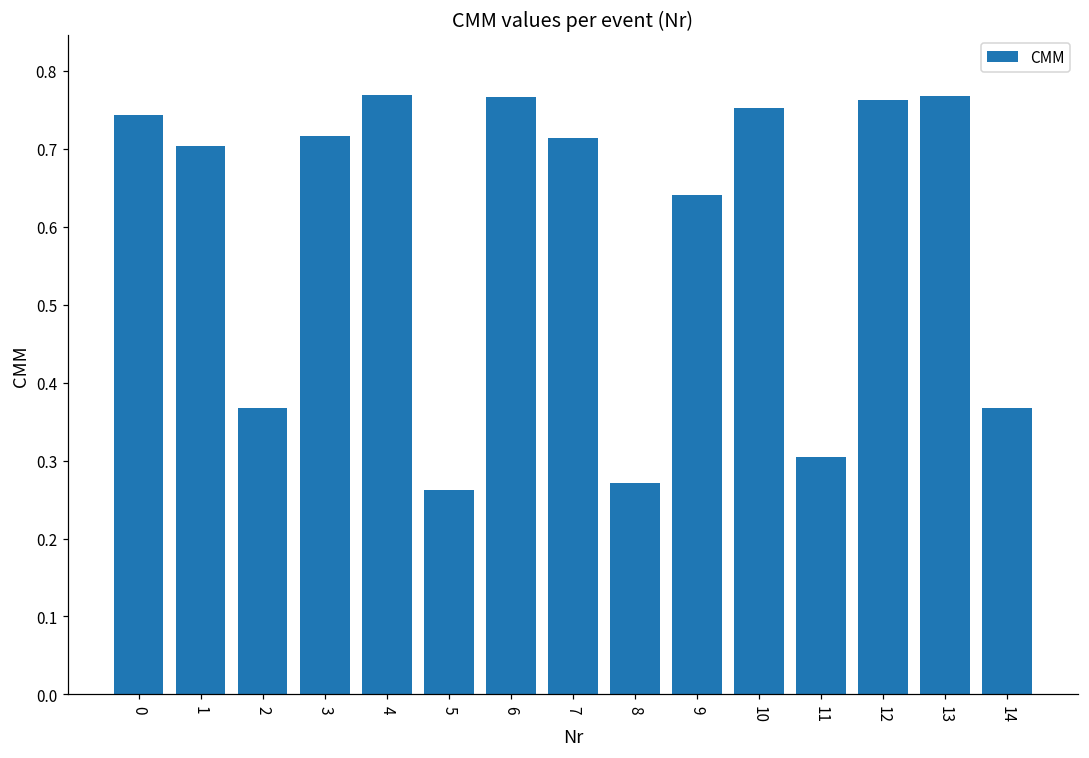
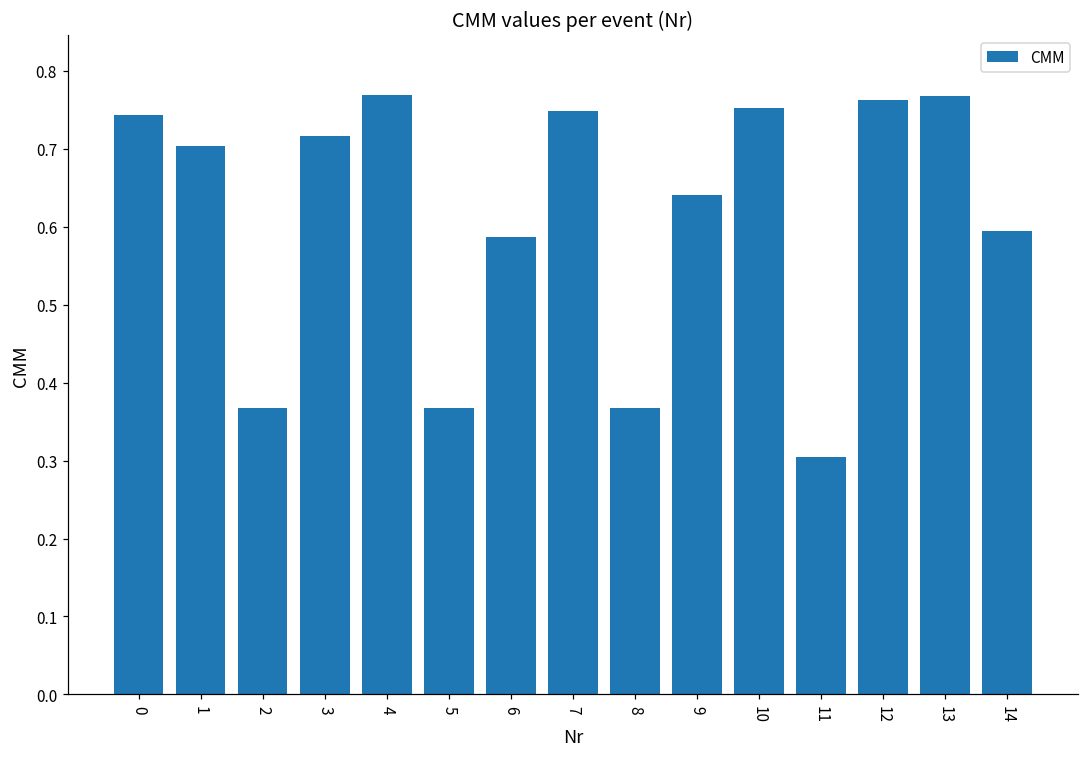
  {
    "0": 0.74,
    "1": 0.70,
    "2": 0.37,
    "3": 0.72,
    "4": 0.77,
-   "5": 0.26,
-   "6": 0.77,
-   "7": 0.71,
-   "8": 0.27,
+   "5": 0.37,
+   "6": 0.59,
+   "7": 0.75,
+   "8": 0.37,
    "9": 0.64,
    "10": 0.75,
    "11": 0.30,
    "12": 0.76,
    "13": 0.77,
-   "14": 0.37
+   "14": 0.60
  }
